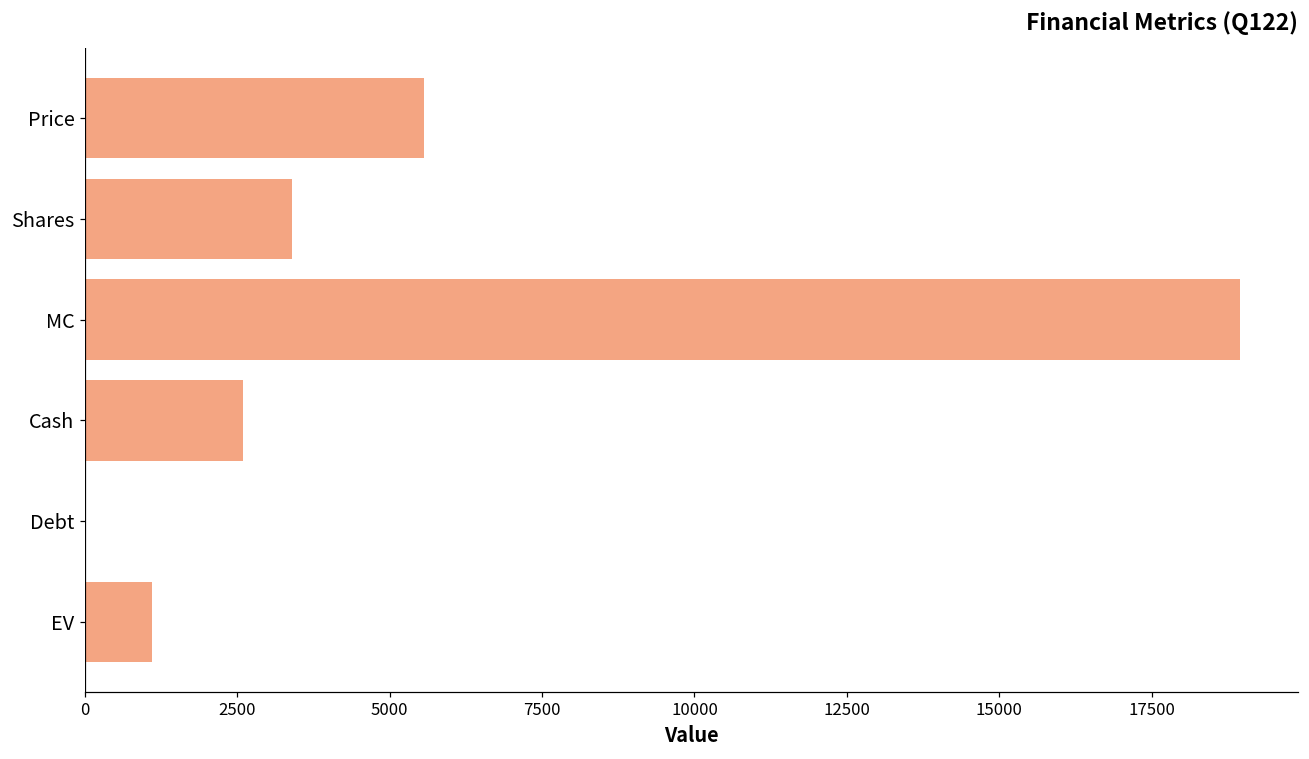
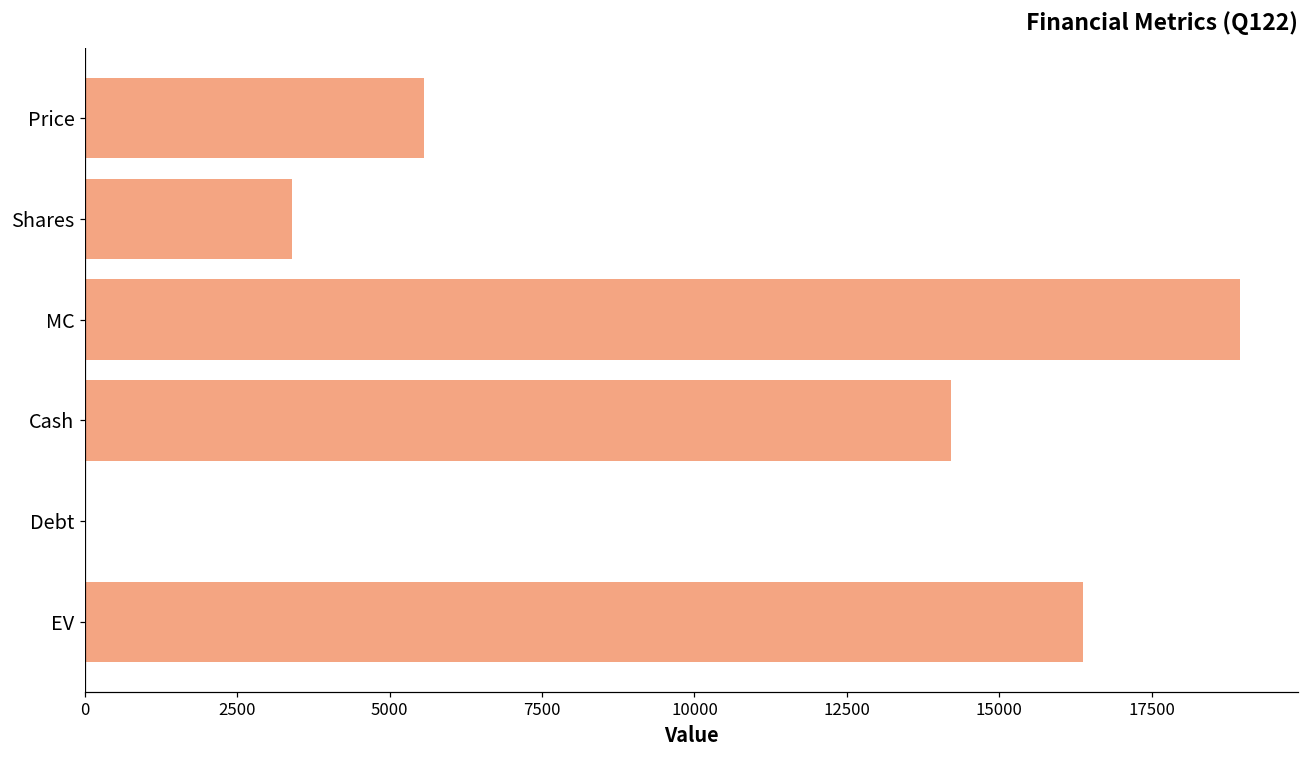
  {
    "Price": 5600,
    "Shares": 3400,
    "MC": 19000,
-   "Cash": 2600,
+   "Cash": 14200,
    "Debt": 0,
-   "EV": 1100
+   "EV": 16400
  }
